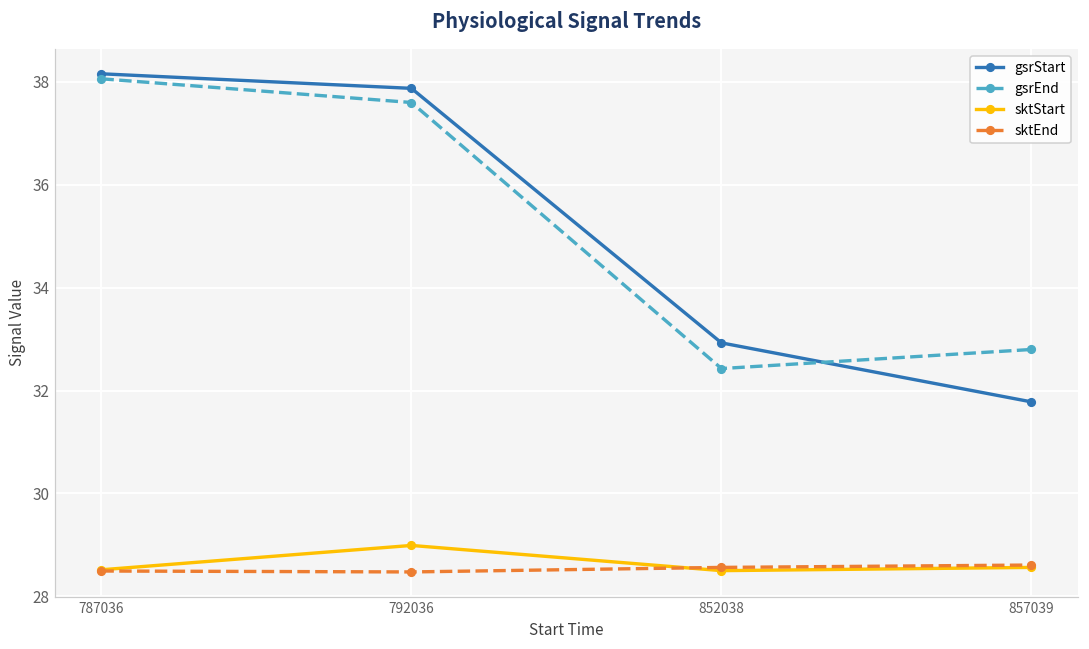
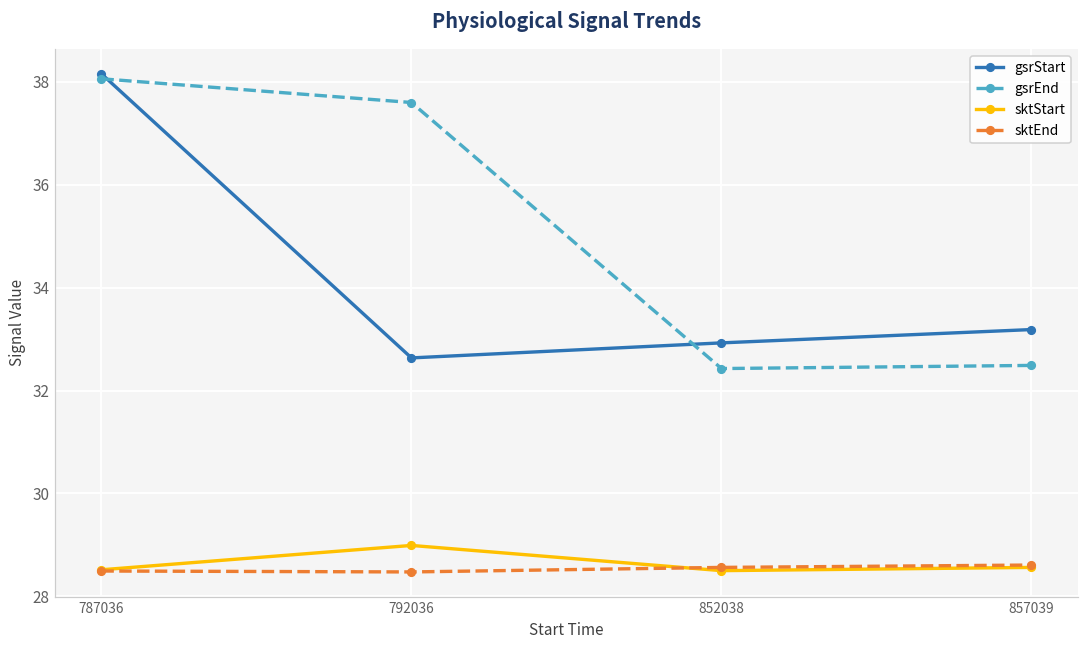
  {
    "gsrStart": {
      "787036": 38.2,
-     "792036": 37.9,
+     "792036": 32.6,
      "852038": 32.9,
-     "857039": 31.8
+     "857039": 33.2
    },
    "gsrEnd": {
      "787036": 38.1,
      "792036": 37.6,
      "852038": 32.4,
-     "857039": 32.8
+     "857039": 32.5
    },
    "sktStart": {
      "792036": 29.0,
      "852038": 28.5
    },
    "sktEnd": {
      "792036": 28.5,
      "852038": 28.6
    }
  }
